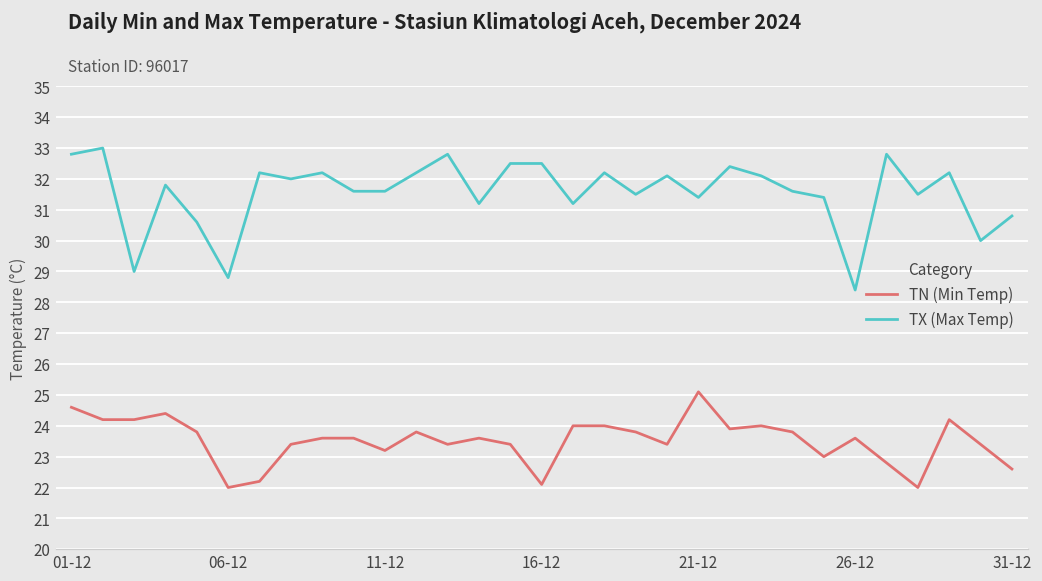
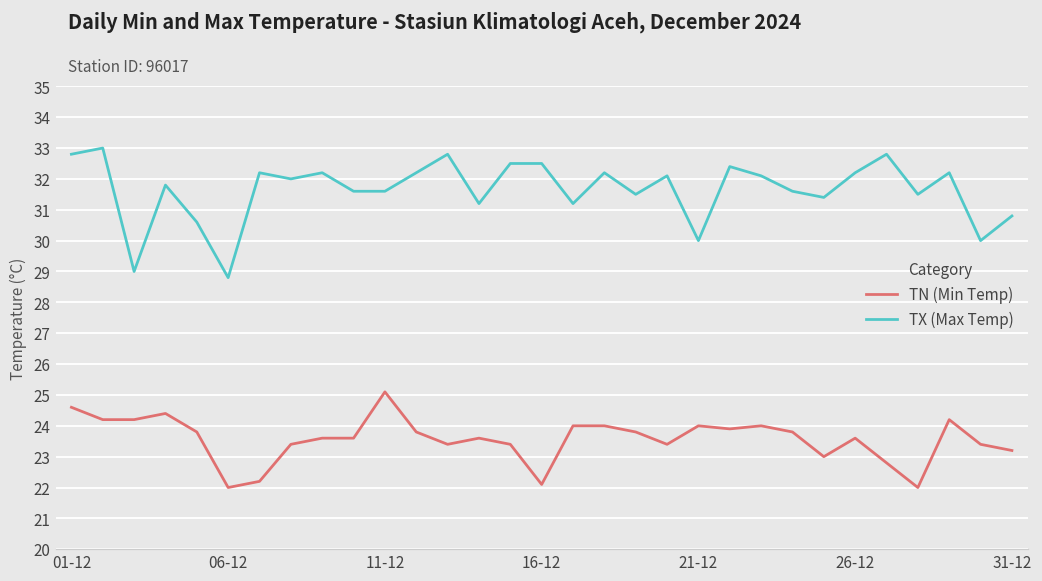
  {
    "TN (Min Temp)": {
      "01-12": 24.6,
      "06-12": 22.0,
-     "11-12": 23.2,
+     "11-12": 25.1,
      "16-12": 22.1,
-     "21-12": 25.1,
+     "21-12": 24.0,
      "26-12": 23.6,
-     "31-12": 22.6
+     "31-12": 23.2
    },
    "TX (Max Temp)": {
      "01-12": 32.8,
      "06-12": 28.8,
      "11-12": 31.6,
      "16-12": 32.5,
-     "21-12": 31.4,
-     "26-12": 28.4,
+     "21-12": 30.0,
+     "26-12": 32.2,
      "31-12": 30.8
    }
  }
